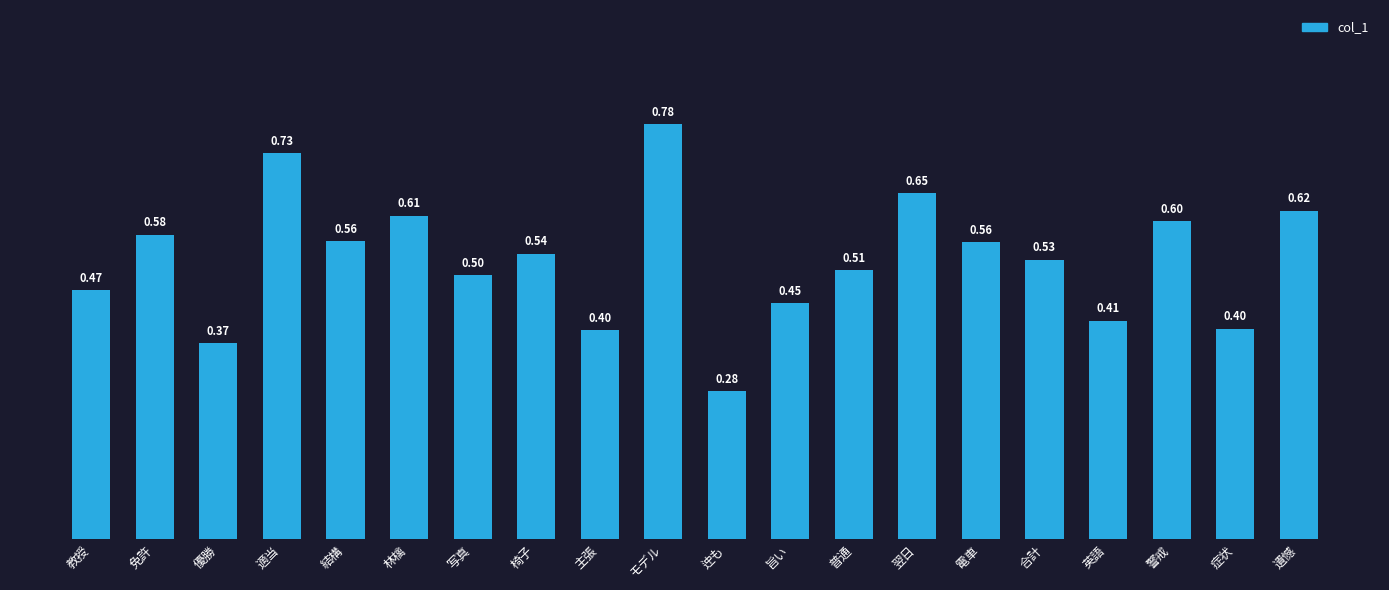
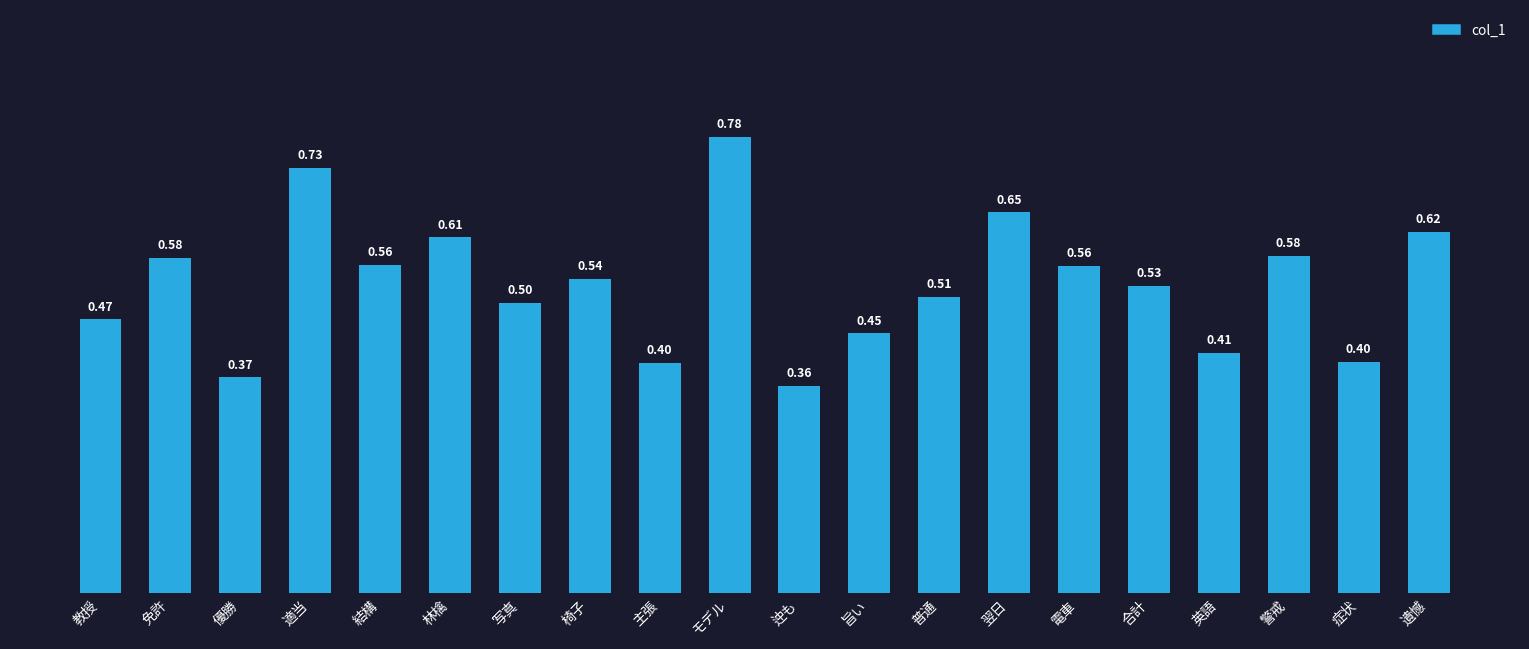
  {
    "教授": 0.47,
    "免許": 0.58,
    "優勝": 0.37,
    "適当": 0.73,
    "結構": 0.56,
    "林檎": 0.61,
    "写真": 0.50,
    "椅子": 0.54,
    "主張": 0.40,
    "モデル": 0.78,
-   "迚も": 0.28,
+   "迚も": 0.36,
    "旨い": 0.45,
    "普通": 0.51,
    "翌日": 0.65,
    "電車": 0.56,
    "合計": 0.53,
    "英語": 0.41,
-   "警戒": 0.60,
+   "警戒": 0.58,
    "症状": 0.40,
    "遺憾": 0.62
  }
